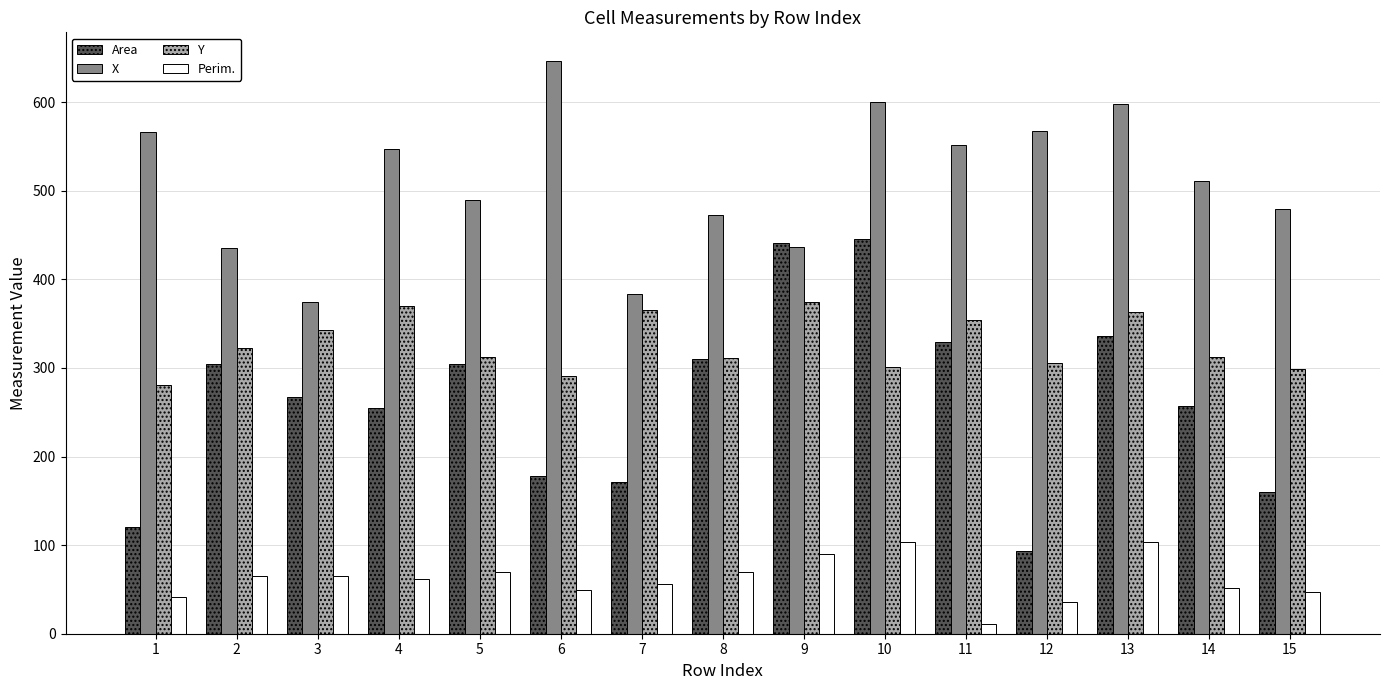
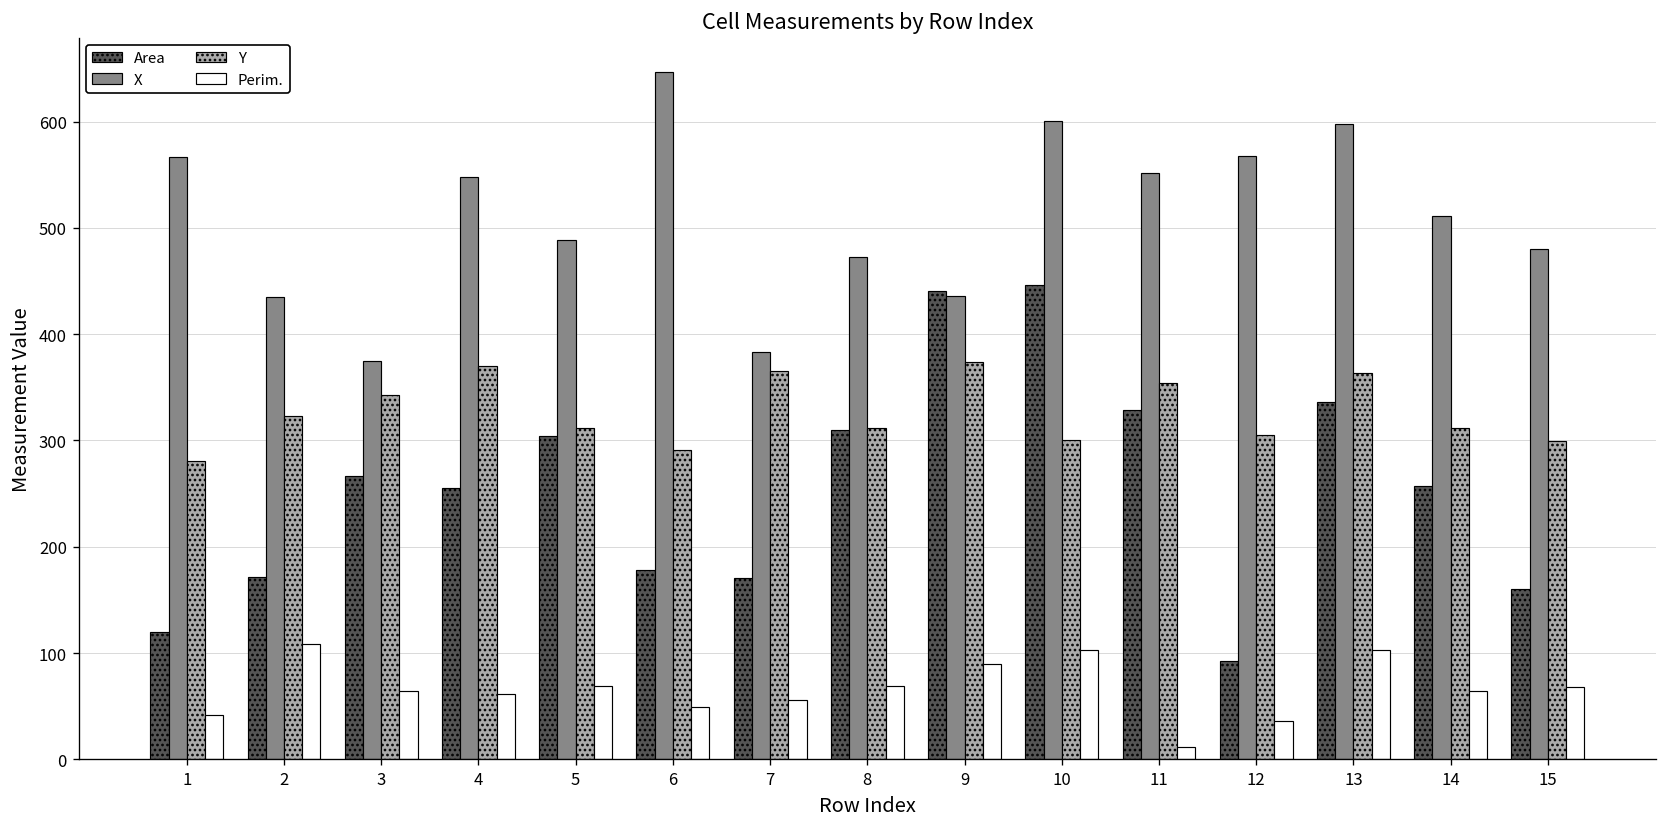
  {
    "Area": {
      "1": 120,
-     "2": 300,
+     "2": 170,
      "3": 270,
      "4": 260,
      "5": 300,
      "6": 180,
      "7": 170,
      "8": 310,
      "9": 440,
      "10": 450,
      "11": 330,
      "12": 90,
      "13": 340,
      "14": 260,
      "15": 160
    },
    "Perim.": {
      "1": 40,
-     "2": 60,
+     "2": 110,
      "3": 60,
      "4": 60,
      "5": 70,
      "6": 50,
      "7": 60,
      "8": 70,
      "9": 90,
      "10": 100,
      "11": 10,
      "12": 40,
      "13": 100,
-     "14": 50,
-     "15": 50
+     "14": 60,
+     "15": 70
    }
  }
